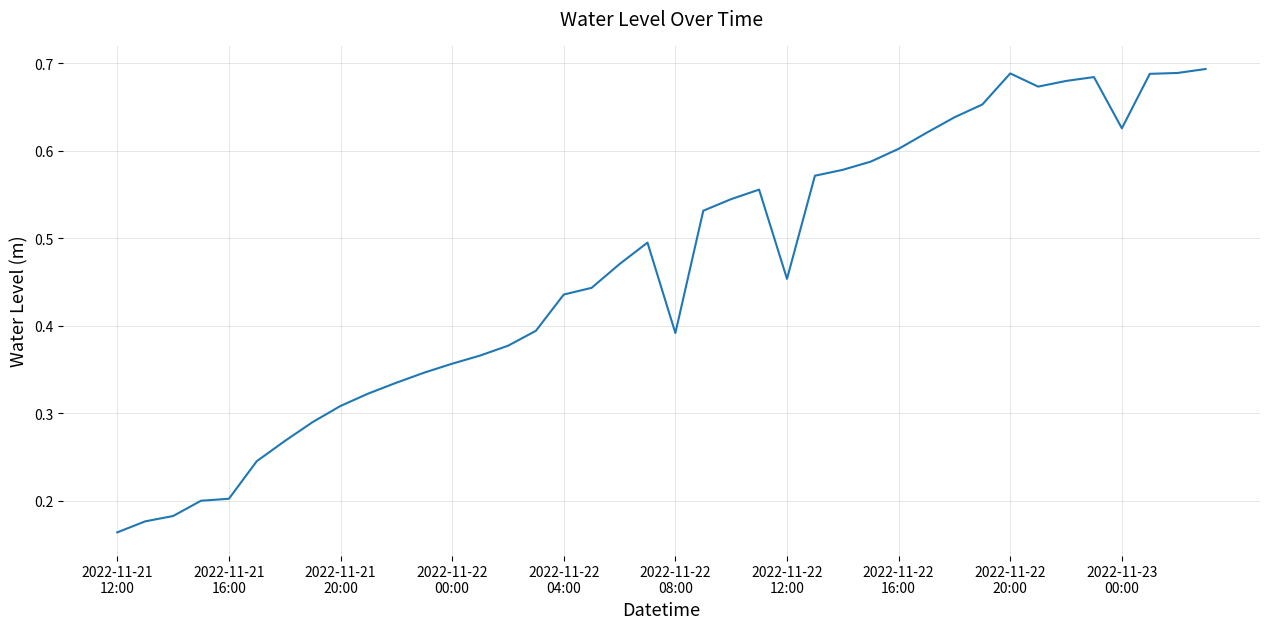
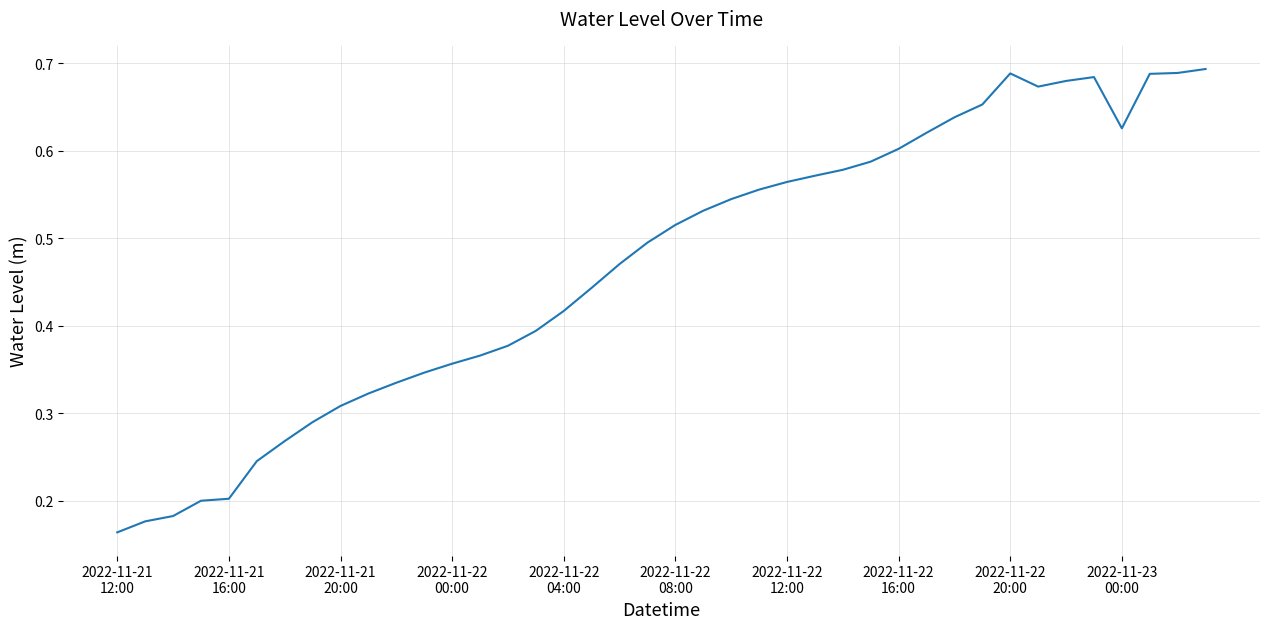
  {
    "2022-11-21 12:00": 0.16,
    "2022-11-21 16:00": 0.20,
    "2022-11-21 20:00": 0.31,
    "2022-11-22 00:00": 0.36,
-   "2022-11-22 04:00": 0.44,
-   "2022-11-22 08:00": 0.39,
-   "2022-11-22 12:00": 0.45,
+   "2022-11-22 04:00": 0.42,
+   "2022-11-22 08:00": 0.52,
+   "2022-11-22 12:00": 0.56,
    "2022-11-22 16:00": 0.60,
    "2022-11-22 20:00": 0.69,
    "2022-11-23 00:00": 0.63
  }
